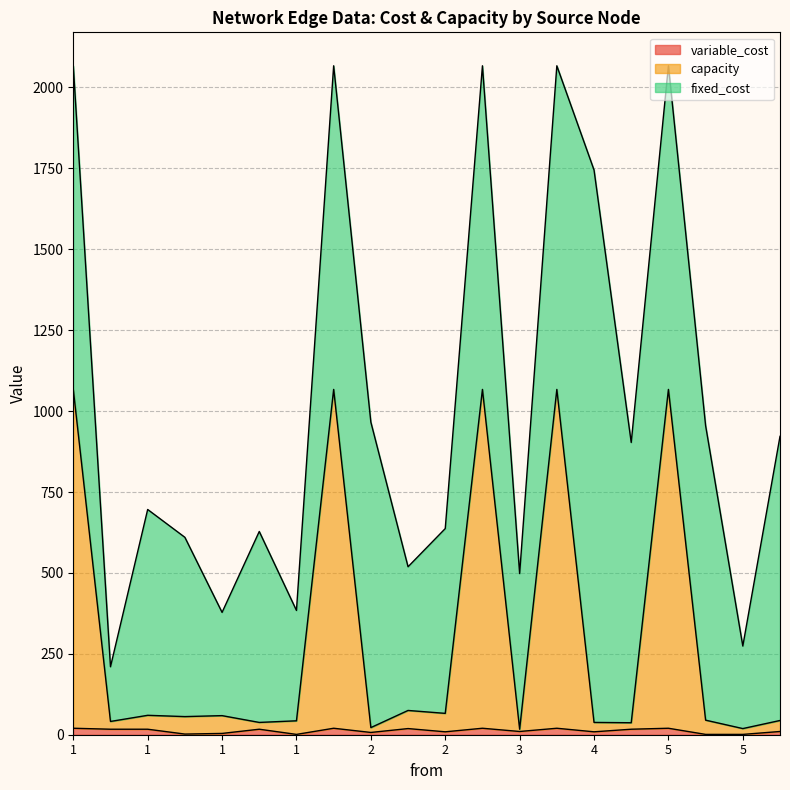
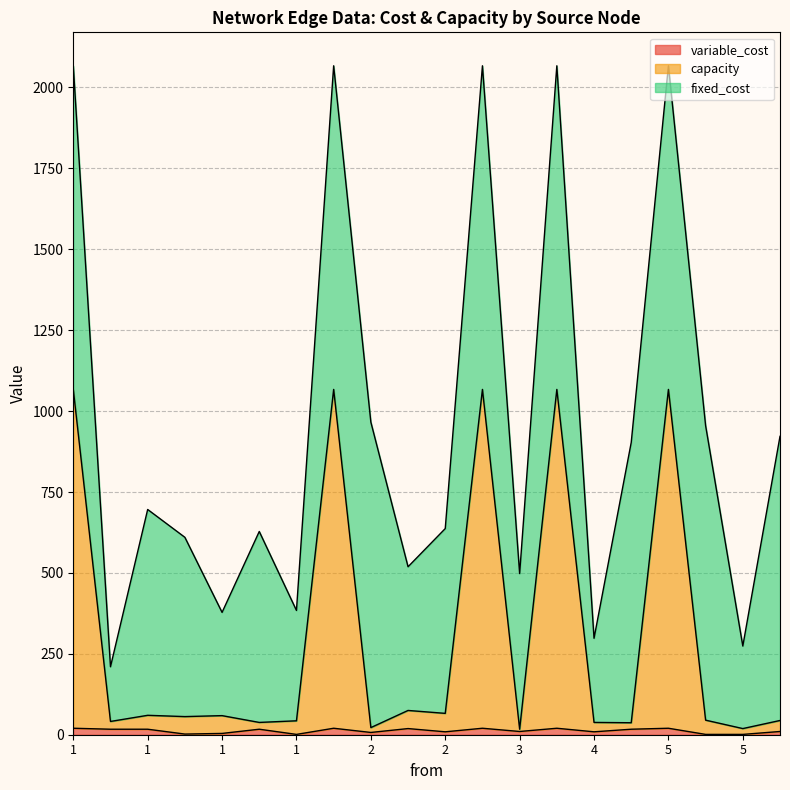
  {
    "variable_cost": {
      "4": 10
    },
    "capacity": {
      "4": 30
    },
    "fixed_cost": {
-     "4": 1710
+     "4": 260
    }
  }
